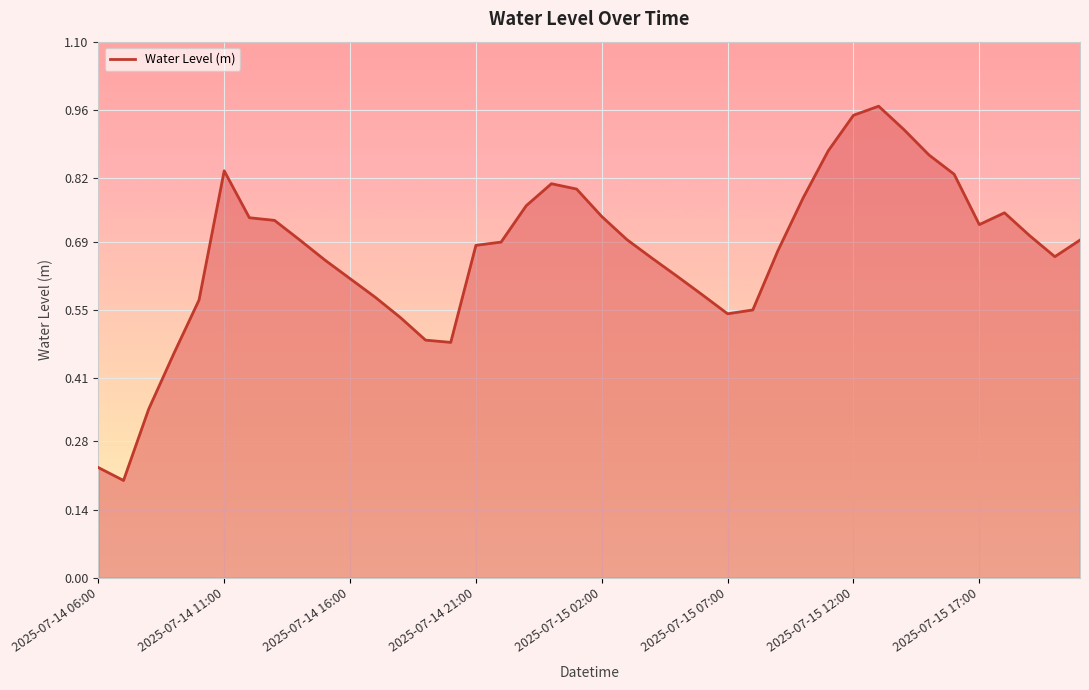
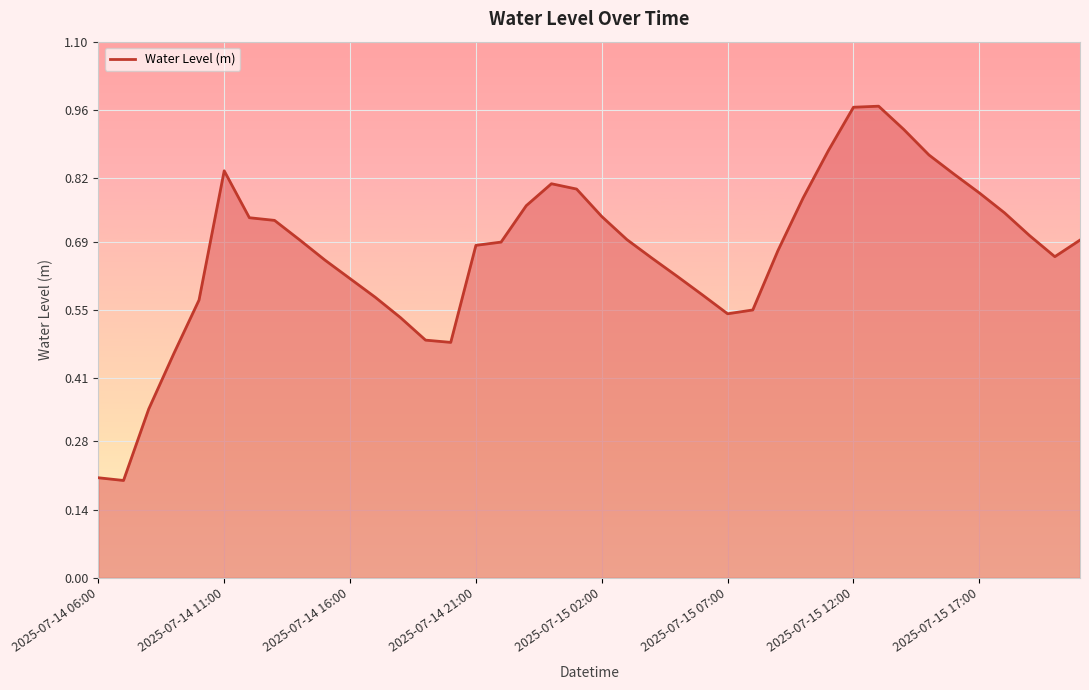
  {
-   "2025-07-14 06:00": 0.23,
+   "2025-07-14 06:00": 0.21,
    "2025-07-14 11:00": 0.84,
    "2025-07-14 16:00": 0.61,
    "2025-07-14 21:00": 0.68,
    "2025-07-15 02:00": 0.74,
    "2025-07-15 07:00": 0.54,
-   "2025-07-15 12:00": 0.95,
-   "2025-07-15 17:00": 0.72
+   "2025-07-15 12:00": 0.97,
+   "2025-07-15 17:00": 0.79
  }
